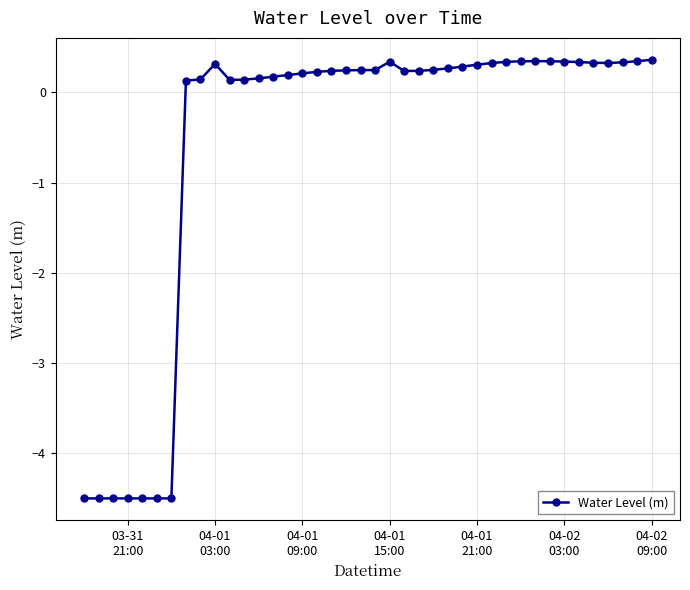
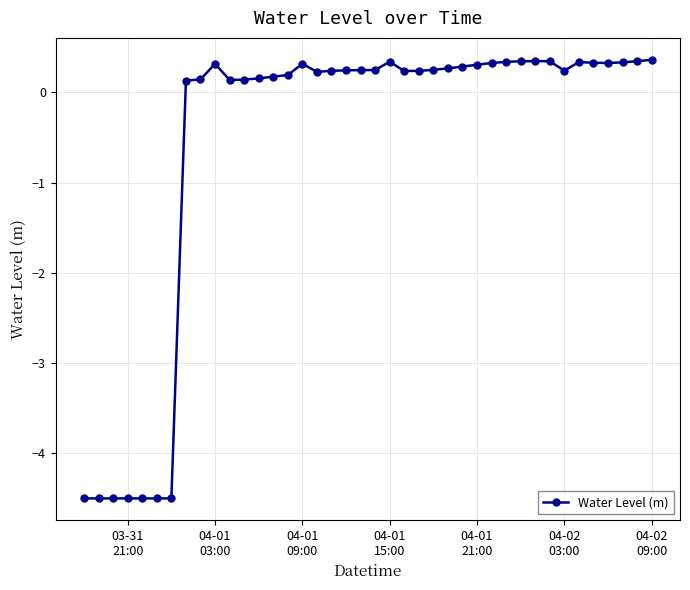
  {
    "03-31 21:00": -4.5,
    "04-01 03:00": 0.3,
-   "04-01 09:00": 0.2,
+   "04-01 09:00": 0.3,
    "04-01 15:00": 0.3,
    "04-01 21:00": 0.3,
-   "04-02 03:00": 0.3,
+   "04-02 03:00": 0.2,
    "04-02 09:00": 0.4
  }
